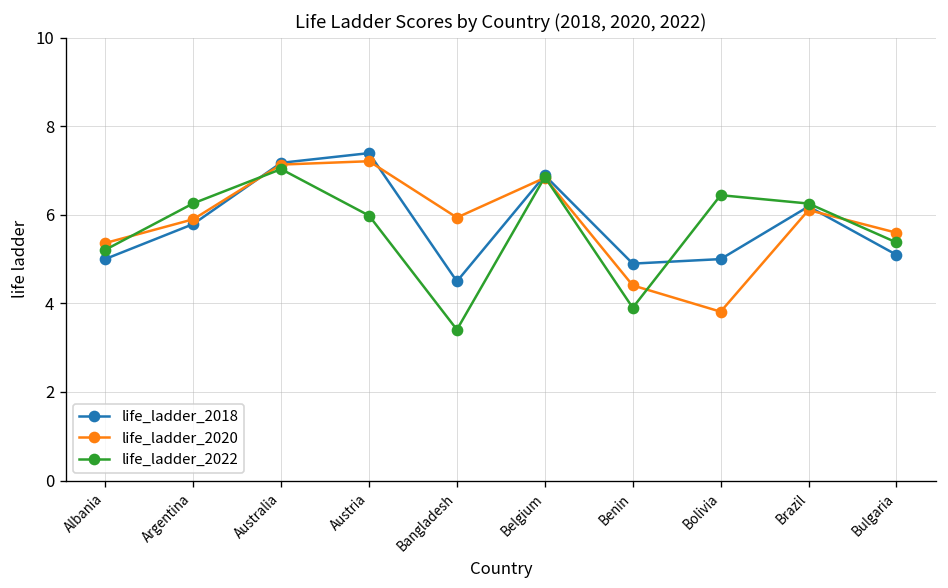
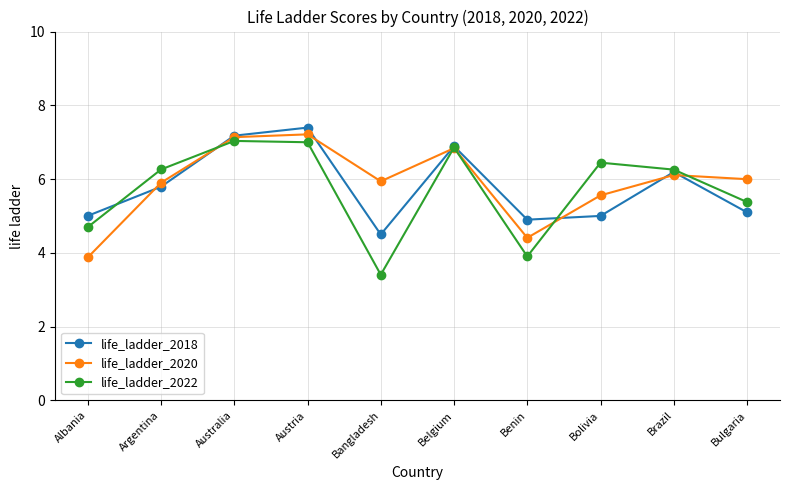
  {
    "life_ladder_2018": {
      "Albania": 5.0,
      "Argentina": 5.8,
      "Austria": 7.4,
      "Bangladesh": 4.5,
      "Benin": 4.9,
      "Bolivia": 5.0,
      "Bulgaria": 5.1
    },
    "life_ladder_2020": {
-     "Albania": 5.4,
+     "Albania": 3.9,
      "Argentina": 5.9,
      "Austria": 7.2,
      "Bangladesh": 5.9,
      "Benin": 4.4,
-     "Bolivia": 3.8,
+     "Bolivia": 5.6,
      "Brazil": 6.1,
-     "Bulgaria": 5.6
+     "Bulgaria": 6.0
    },
    "life_ladder_2022": {
-     "Albania": 5.2,
+     "Albania": 4.7,
      "Argentina": 6.3,
      "Australia": 7.0,
-     "Austria": 6.0,
+     "Austria": 7.0,
      "Bangladesh": 3.4,
      "Benin": 3.9,
      "Bolivia": 6.4,
      "Bulgaria": 5.4
    }
  }
